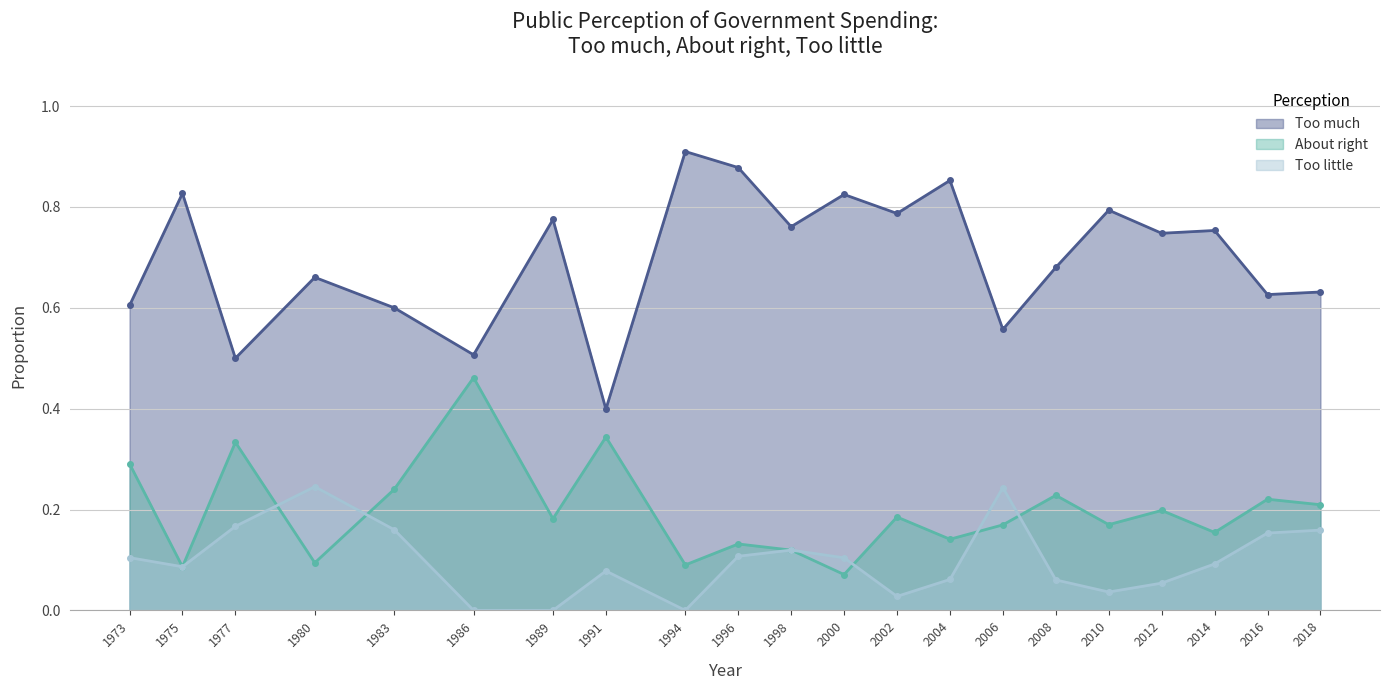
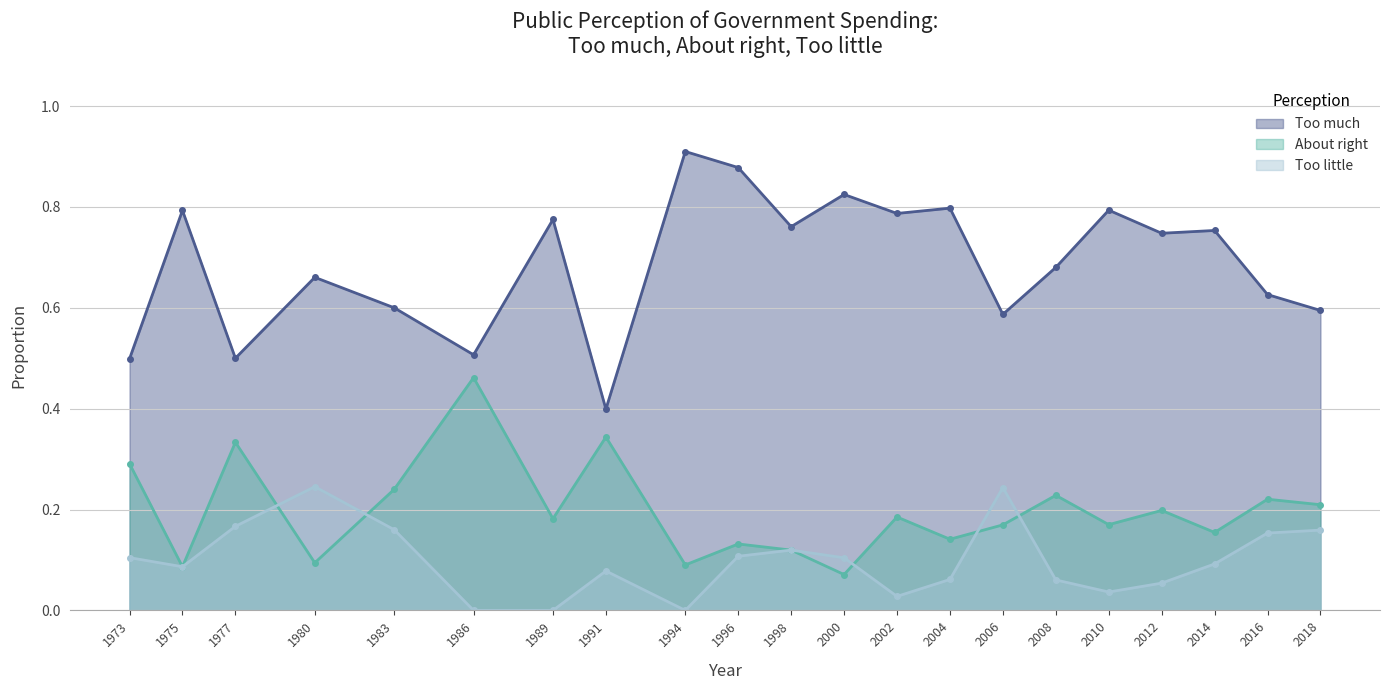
  {
    "Too much": {
-     "1973": 0.60,
-     "1975": 0.83,
+     "1973": 0.50,
+     "1975": 0.79,
      "1977": 0.50,
      "1980": 0.66,
      "1983": 0.60,
      "1986": 0.51,
      "1989": 0.78,
      "1991": 0.40,
      "1994": 0.91,
      "1996": 0.88,
      "1998": 0.76,
      "2000": 0.82,
      "2002": 0.79,
-     "2004": 0.85,
-     "2006": 0.56,
+     "2004": 0.80,
+     "2006": 0.59,
      "2008": 0.68,
      "2010": 0.79,
      "2012": 0.75,
      "2014": 0.75,
      "2016": 0.63,
-     "2018": 0.63
+     "2018": 0.59
    }
  }
